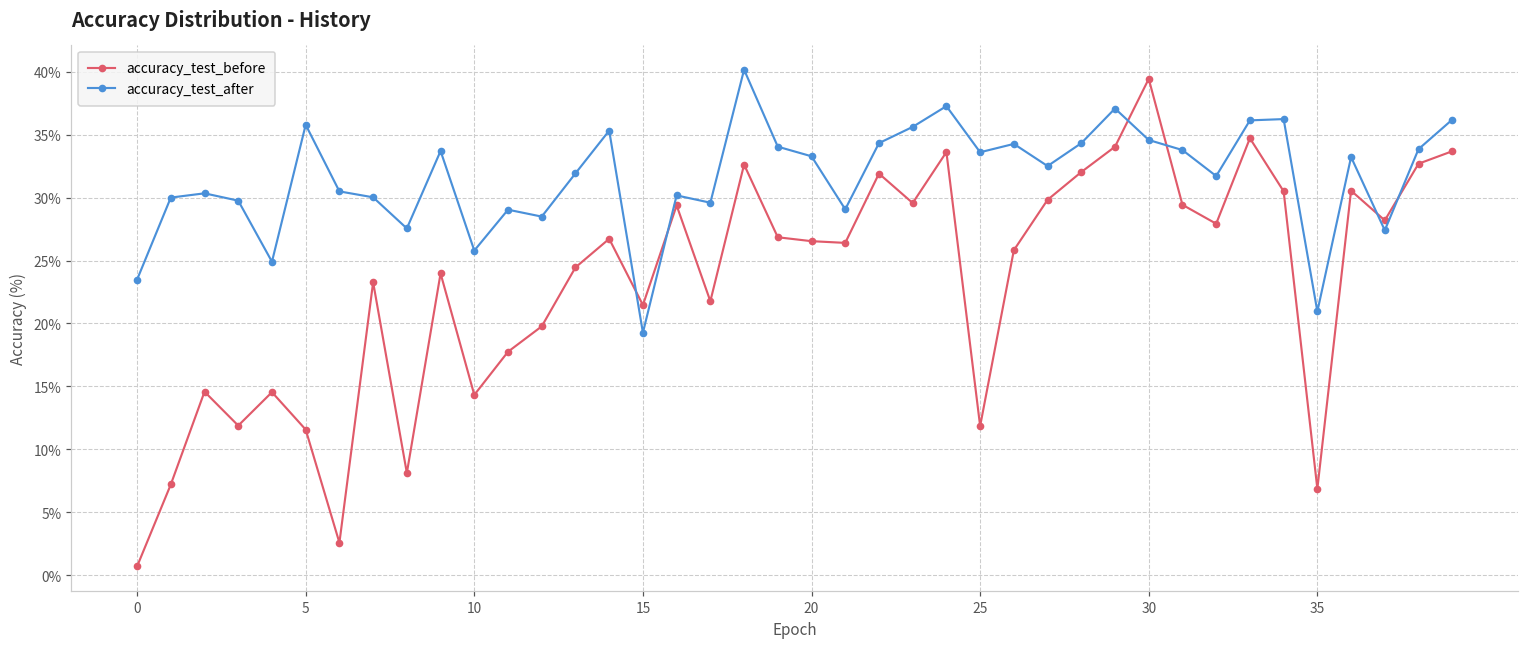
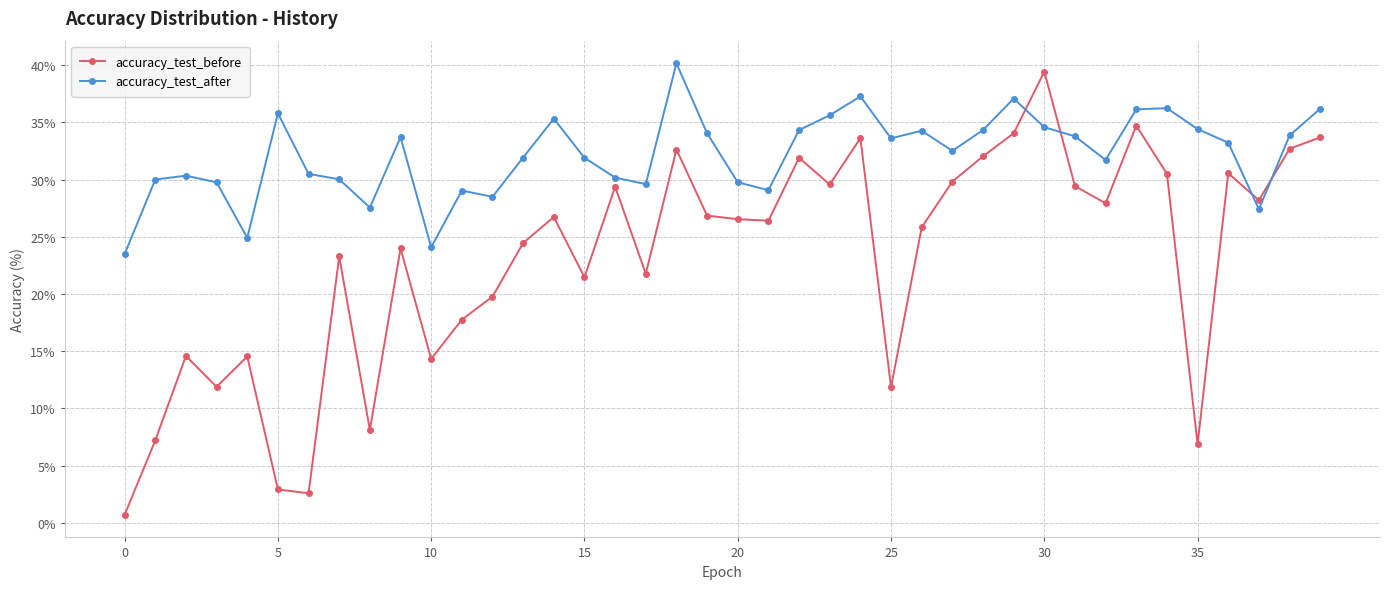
  {
    "accuracy_test_before": {
      "0": "0.7%",
-     "5": "11.6%",
+     "5": "2.9%",
      "10": "14.3%",
      "15": "21.5%",
      "20": "26.5%",
      "25": "11.9%",
      "30": "39.4%",
      "35": "6.9%"
    },
    "accuracy_test_after": {
      "0": "23.5%",
      "5": "35.8%",
-     "10": "25.8%",
-     "15": "19.3%",
-     "20": "33.3%",
+     "10": "24.1%",
+     "15": "31.9%",
+     "20": "29.8%",
      "25": "33.6%",
      "30": "34.6%",
-     "35": "21.0%"
+     "35": "34.4%"
    }
  }
